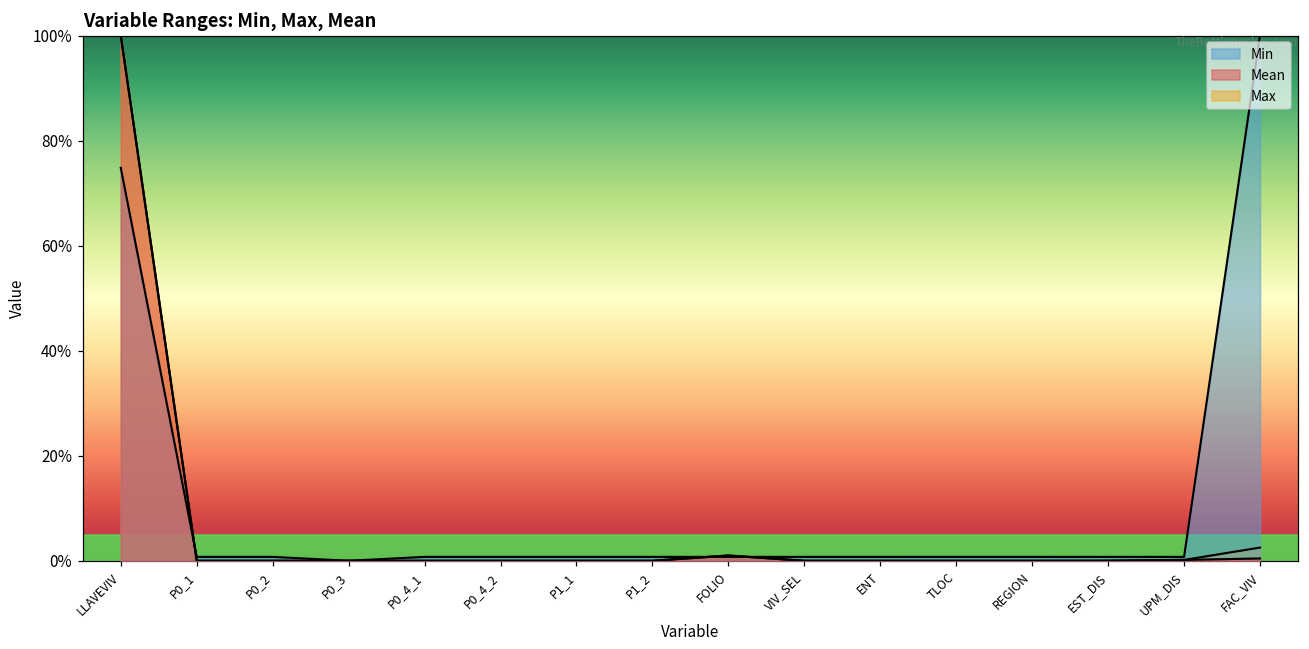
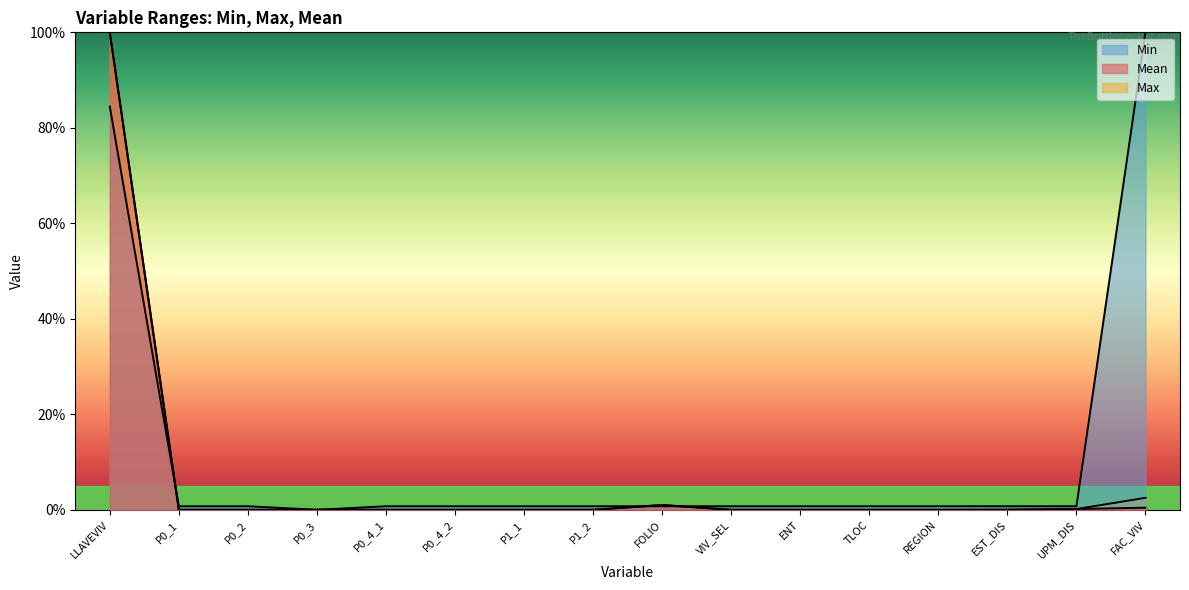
  {
    "Min": {
-     "LLAVEVIV": "75%",
+     "LLAVEVIV": "84%",
      "FAC_VIV": "100%"
    }
  }
